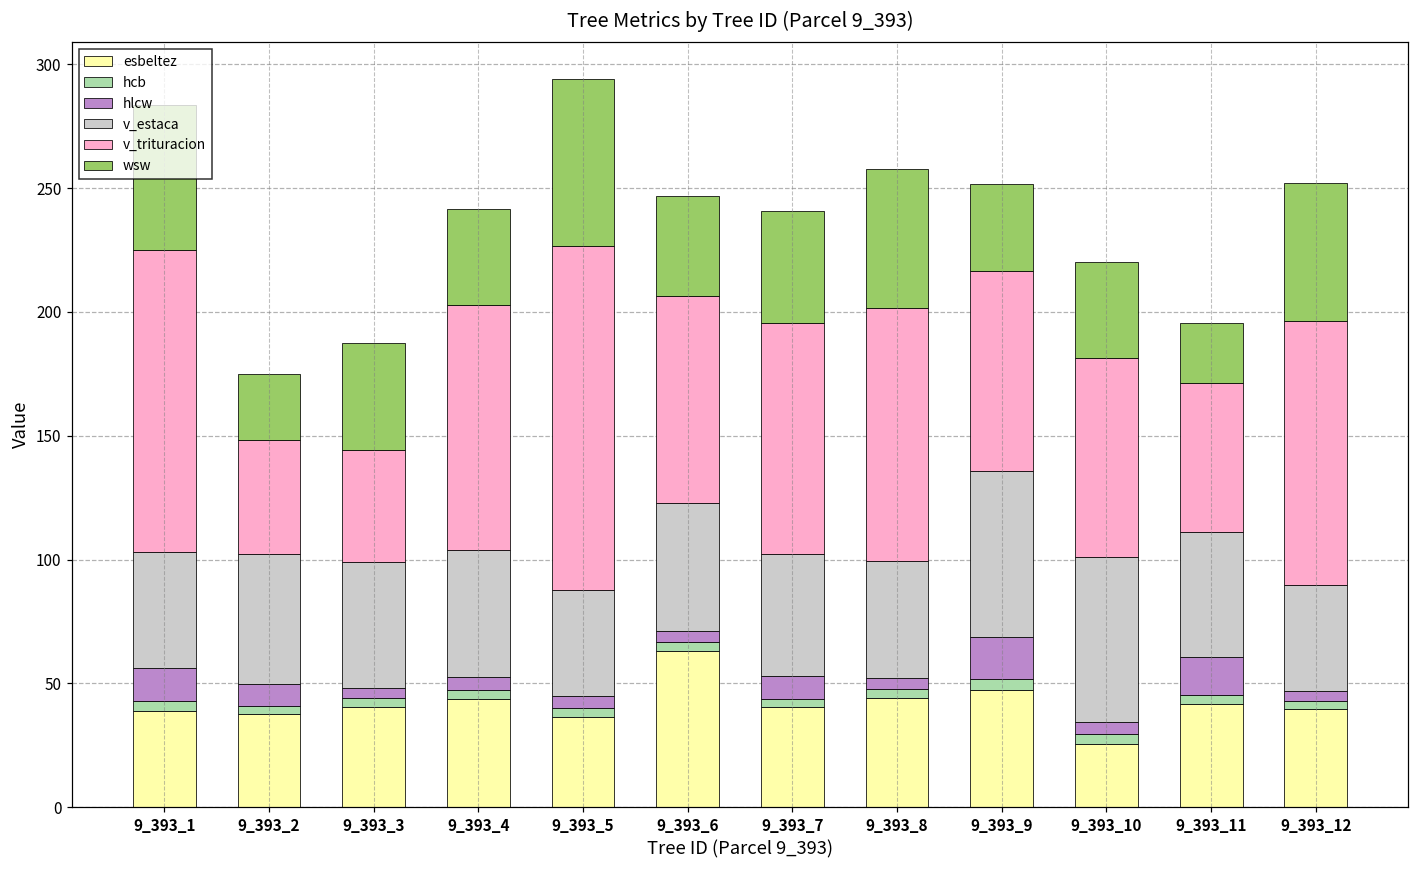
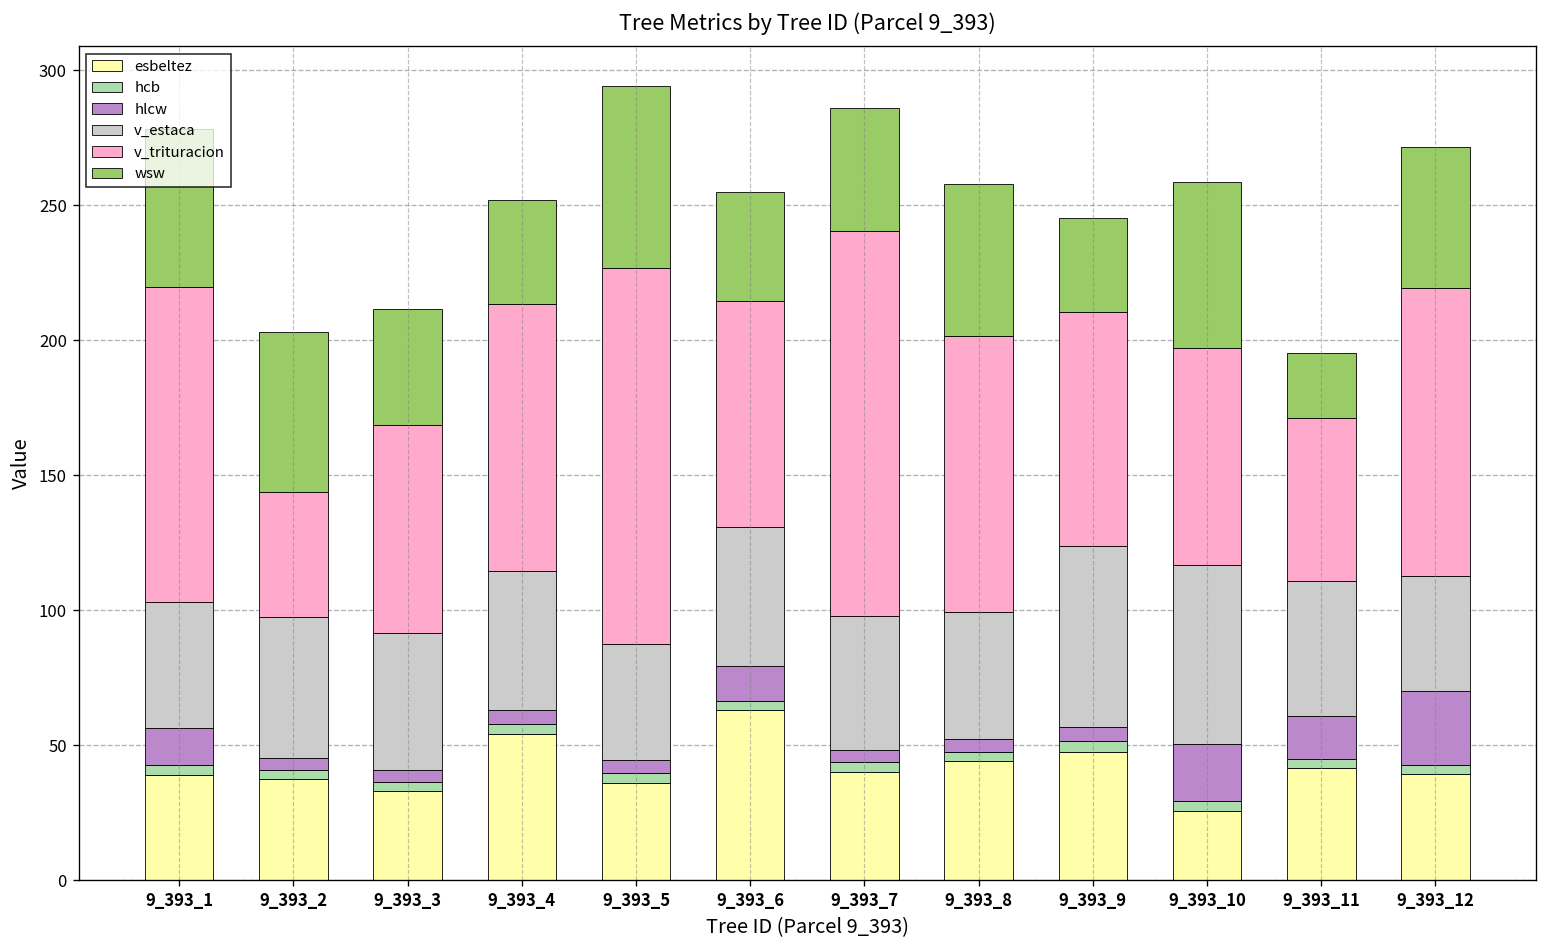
  {
    "esbeltez": {
      "9_393_1": 39,
      "9_393_2": 38,
-     "9_393_3": 41,
-     "9_393_4": 44,
+     "9_393_3": 33,
+     "9_393_4": 54,
      "9_393_5": 36,
      "9_393_6": 63,
      "9_393_7": 40,
      "9_393_8": 44,
      "9_393_9": 47,
      "9_393_10": 26,
      "9_393_11": 42,
      "9_393_12": 39
    },
    "hlcw": {
      "9_393_1": 14,
-     "9_393_2": 9,
+     "9_393_2": 4,
      "9_393_3": 4,
      "9_393_4": 5,
      "9_393_5": 5,
-     "9_393_6": 5,
-     "9_393_7": 9,
+     "9_393_6": 13,
+     "9_393_7": 5,
      "9_393_8": 5,
-     "9_393_9": 17,
-     "9_393_10": 5,
+     "9_393_9": 5,
+     "9_393_10": 21,
      "9_393_11": 16,
-     "9_393_12": 4
+     "9_393_12": 27
    },
    "v_trituracion": {
-     "9_393_1": 122,
+     "9_393_1": 117,
      "9_393_2": 46,
-     "9_393_3": 45,
+     "9_393_3": 77,
      "9_393_4": 99,
      "9_393_5": 139,
      "9_393_6": 84,
-     "9_393_7": 93,
+     "9_393_7": 143,
      "9_393_8": 102,
-     "9_393_9": 81,
+     "9_393_9": 86,
      "9_393_10": 80,
      "9_393_11": 60,
      "9_393_12": 106
    },
    "wsw": {
-     "9_393_2": 27,
+     "9_393_2": 59,
      "9_393_3": 43,
      "9_393_4": 39,
      "9_393_5": 67,
      "9_393_6": 40,
      "9_393_7": 46,
      "9_393_8": 56,
      "9_393_9": 35,
-     "9_393_10": 39,
+     "9_393_10": 61,
      "9_393_11": 24,
-     "9_393_12": 56
+     "9_393_12": 52
    }
  }
